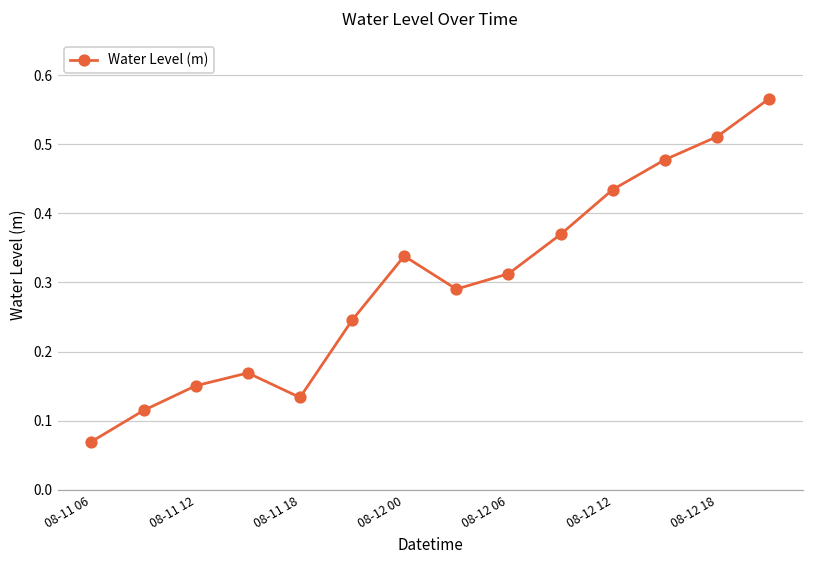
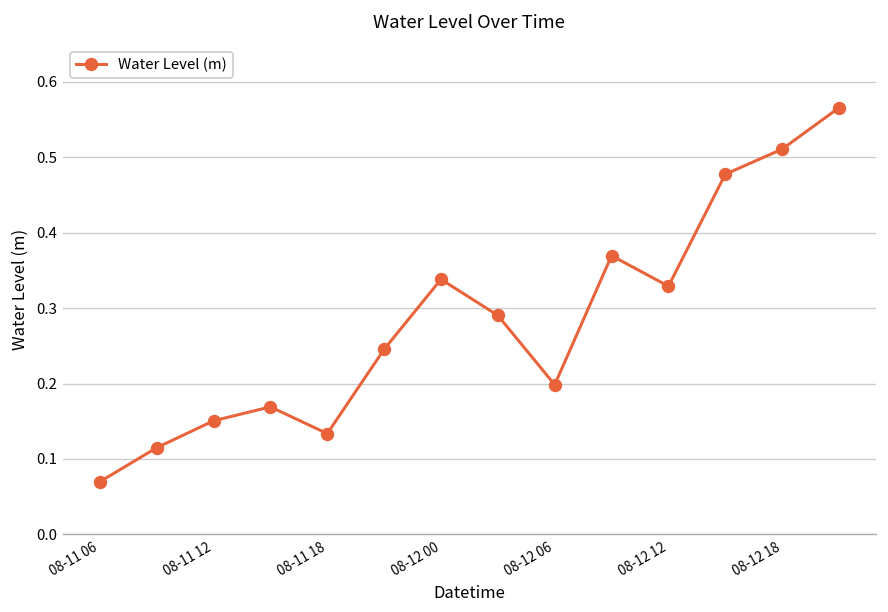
  {
    "08-11 06": 0.07,
    "08-11 12": 0.15,
    "08-11 18": 0.13,
    "08-12 00": 0.34,
-   "08-12 06": 0.31,
-   "08-12 12": 0.43,
+   "08-12 06": 0.20,
+   "08-12 12": 0.33,
    "08-12 18": 0.51
  }
